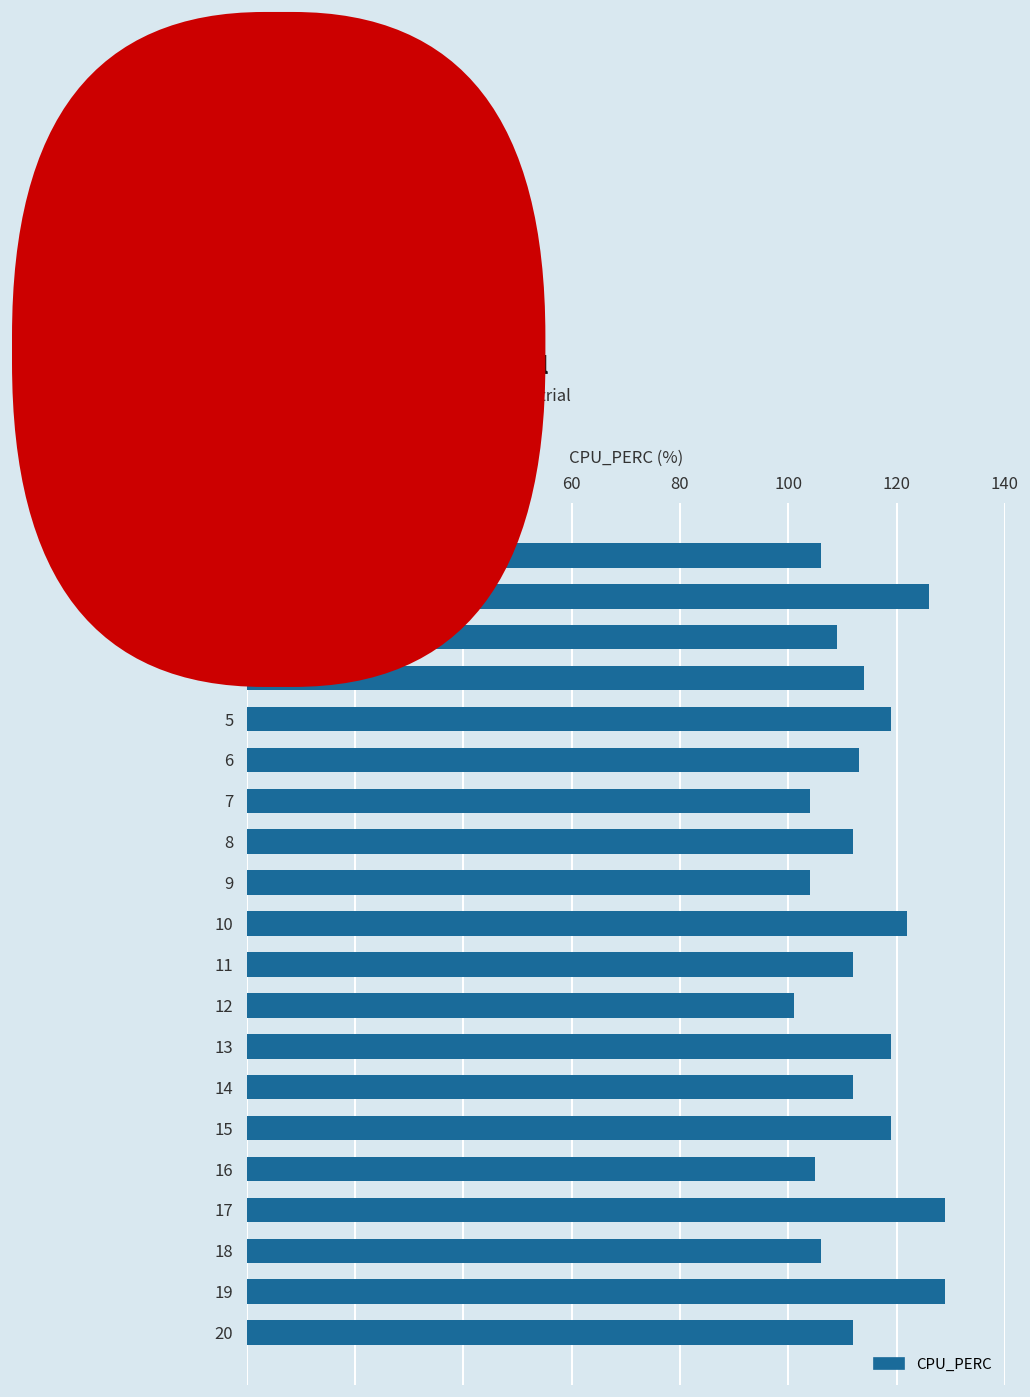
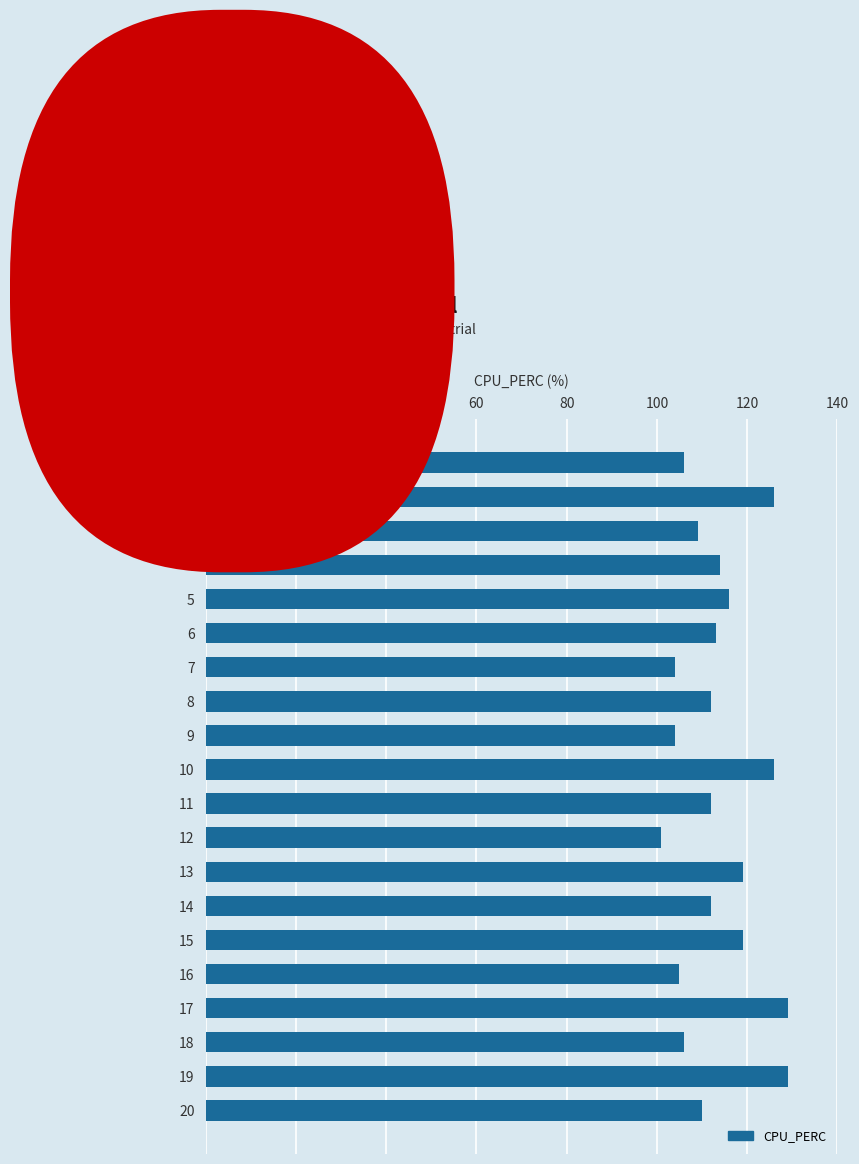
  {
    "4": 114,
-   "5": 119,
+   "5": 116,
    "6": 113,
    "7": 104,
    "8": 112,
    "9": 104,
-   "10": 122,
+   "10": 126,
    "11": 112,
    "12": 101,
    "13": 119,
    "14": 112,
    "15": 119,
    "16": 105,
    "17": 129,
    "18": 106,
    "19": 129,
-   "20": 112
+   "20": 110
  }
